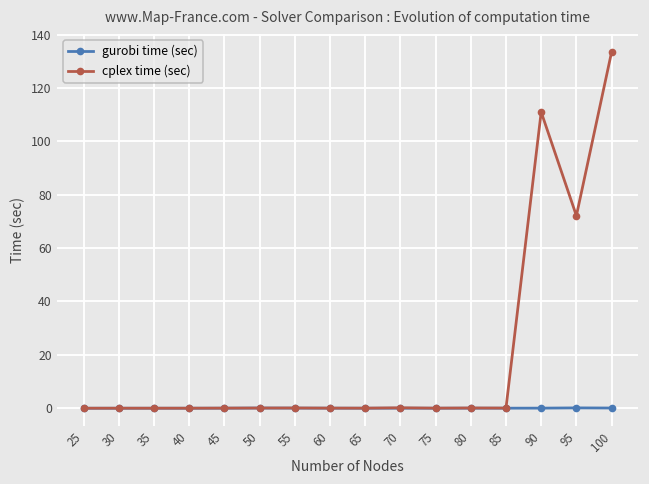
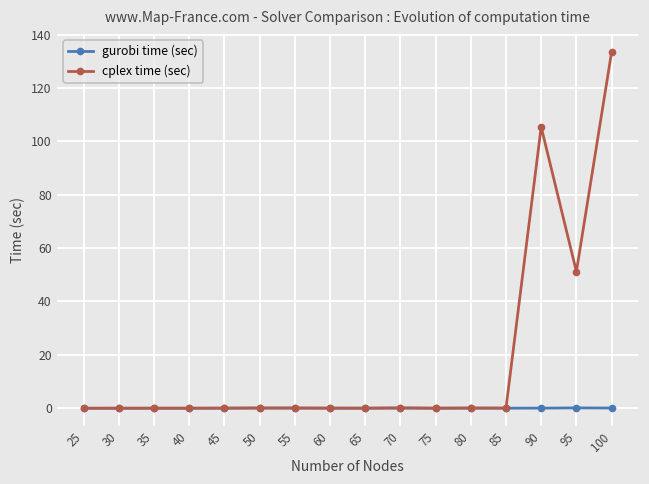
  {
    "gurobi time (sec)": {
      "90": 0,
      "95": 0,
      "100": 0
    },
    "cplex time (sec)": {
-     "90": 111,
-     "95": 72,
+     "90": 105,
+     "95": 51,
      "100": 133
    }
  }
